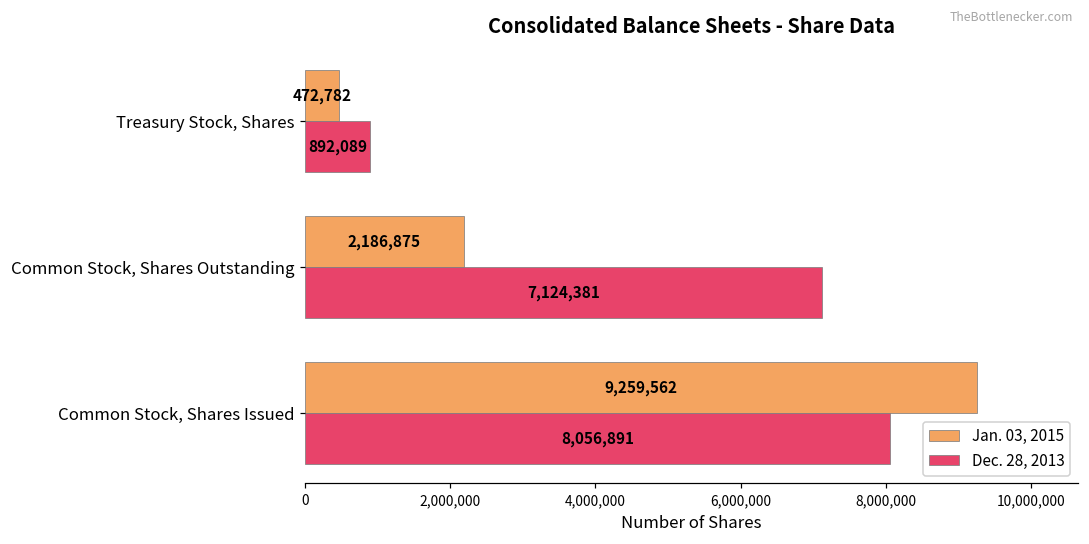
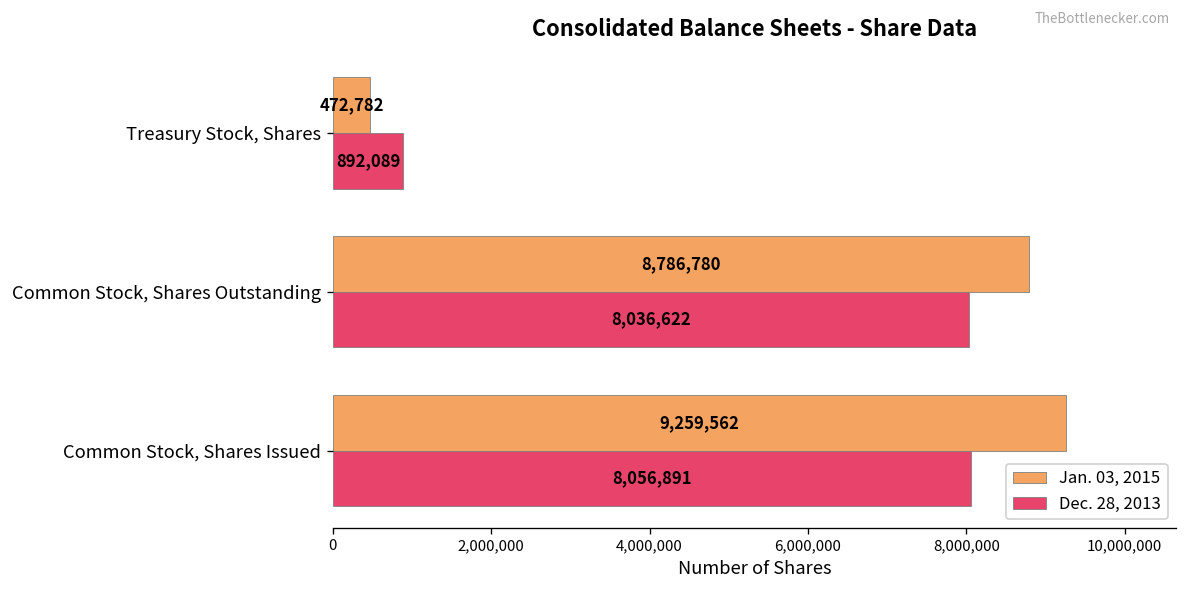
  {
    "Jan. 03, 2015": {
      "Treasury Stock, Shares": "472,782",
-     "Common Stock, Shares Outstanding": "2,186,875",
+     "Common Stock, Shares Outstanding": "8,786,780",
      "Common Stock, Shares Issued": "9,259,562"
    },
    "Dec. 28, 2013": {
      "Treasury Stock, Shares": "892,089",
-     "Common Stock, Shares Outstanding": "7,124,381",
+     "Common Stock, Shares Outstanding": "8,036,622",
      "Common Stock, Shares Issued": "8,056,891"
    }
  }
